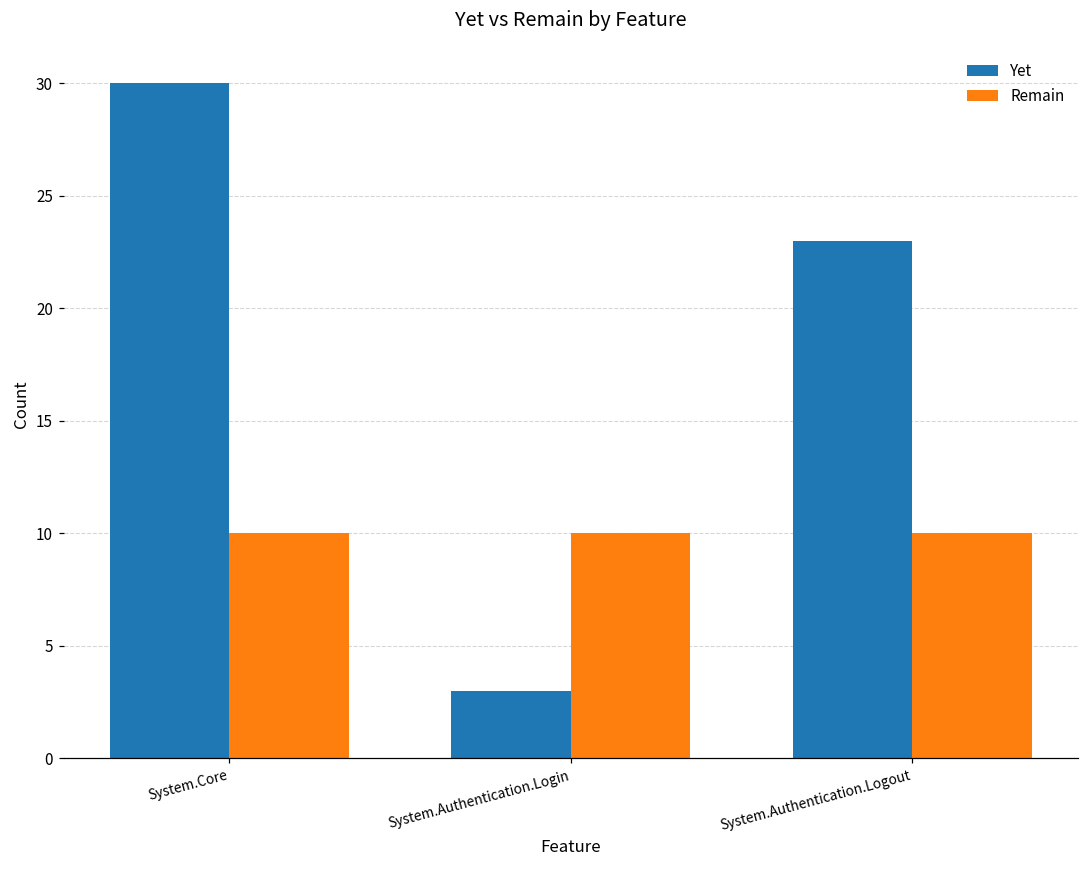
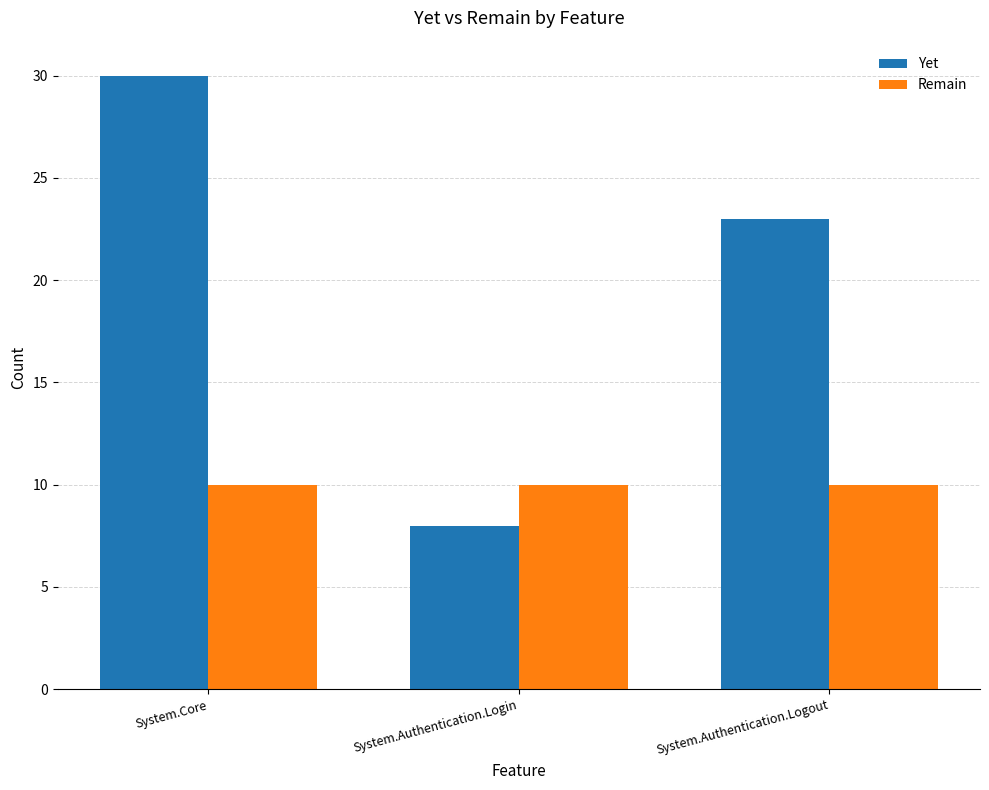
  {
    "Yet": {
      "System.Core": 30,
-     "System.Authentication.Login": 3,
+     "System.Authentication.Login": 8,
      "System.Authentication.Logout": 23
    },
    "Remain": {
      "System.Core": 10,
      "System.Authentication.Login": 10,
      "System.Authentication.Logout": 10
    }
  }
